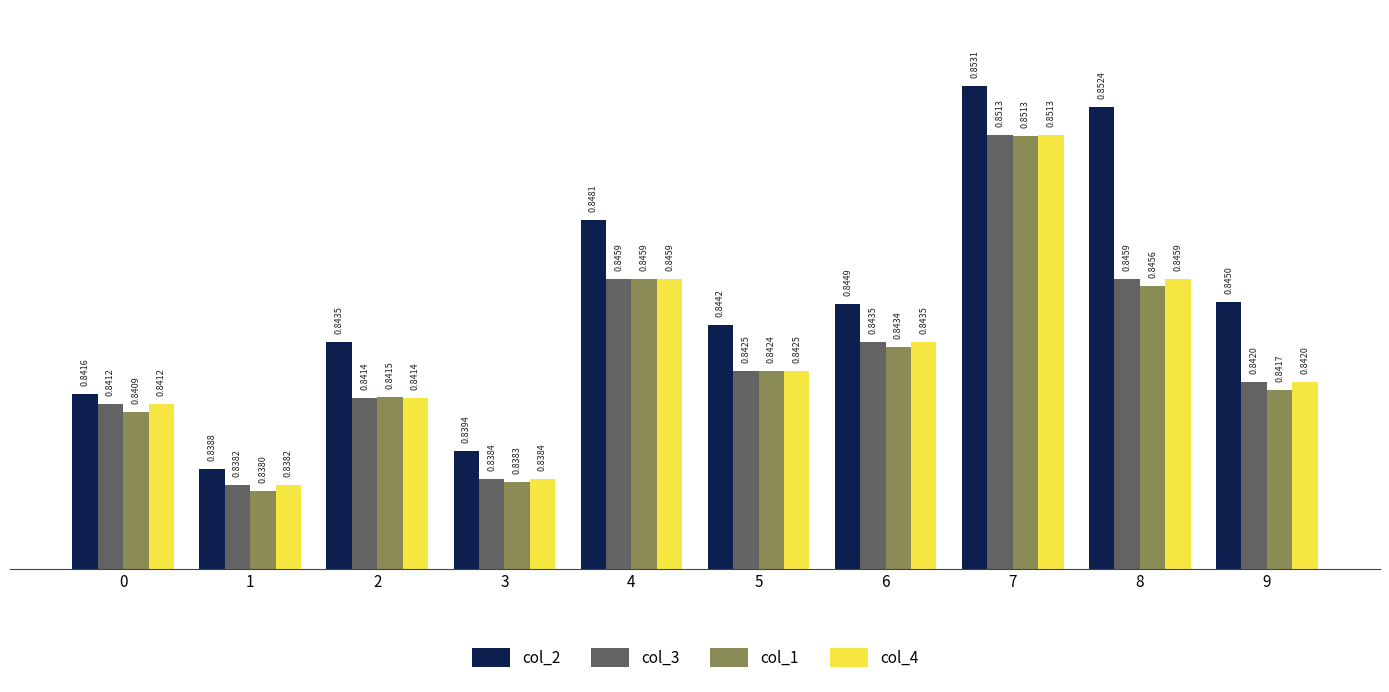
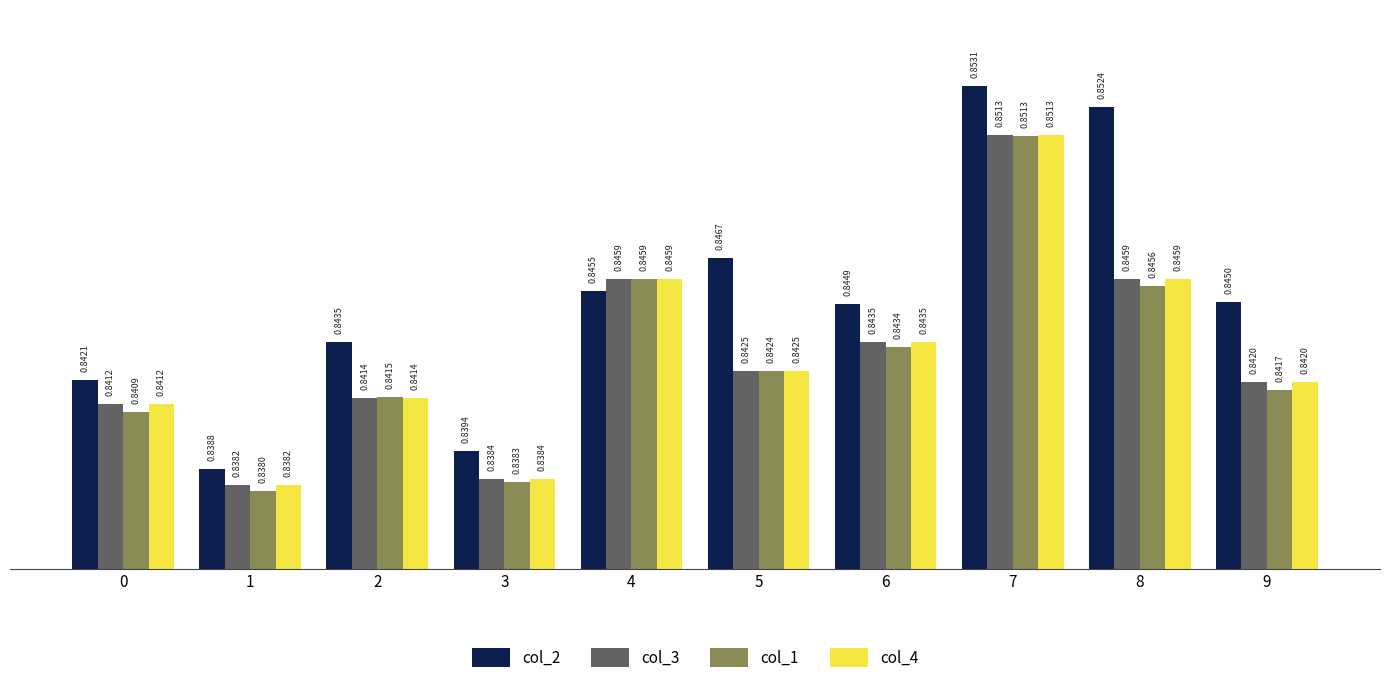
  {
    "col_2": {
-     "0": 0.8416,
+     "0": 0.8421,
      "1": 0.8388,
      "2": 0.8435,
      "3": 0.8394,
-     "4": 0.8481,
-     "5": 0.8442,
+     "4": 0.8455,
+     "5": 0.8467,
      "6": 0.8449,
      "7": 0.8531,
      "8": 0.8524,
      "9": 0.8450
    },
    "col_4": {
      "0": 0.8412,
      "1": 0.8382,
      "2": 0.8414,
      "3": 0.8384,
      "4": 0.8459,
      "5": 0.8425,
      "6": 0.8435,
      "7": 0.8513,
      "8": 0.8459,
      "9": 0.8420
    }
  }
